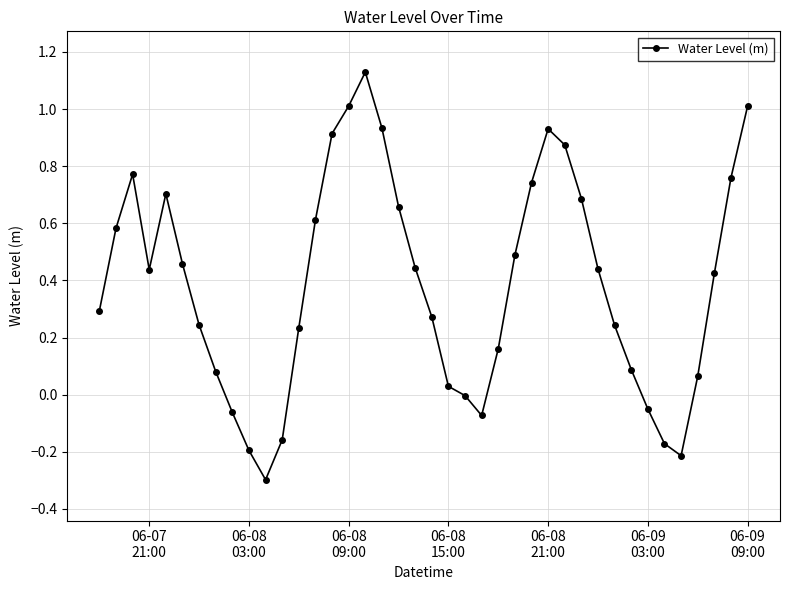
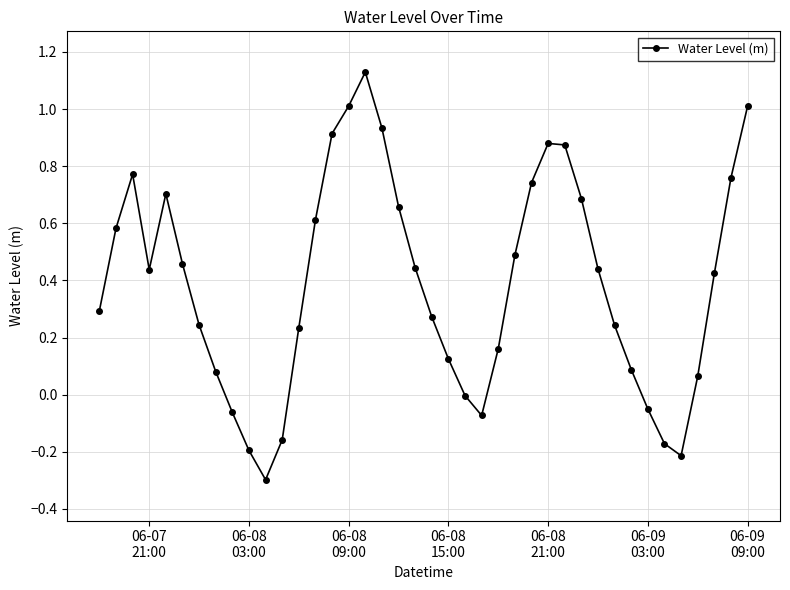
  {
    "06-07 21:00": 0.44,
    "06-08 03:00": -0.20,
    "06-08 09:00": 1.01,
-   "06-08 15:00": 0.03,
-   "06-08 21:00": 0.93,
+   "06-08 15:00": 0.13,
+   "06-08 21:00": 0.88,
    "06-09 03:00": -0.05,
    "06-09 09:00": 1.01
  }
